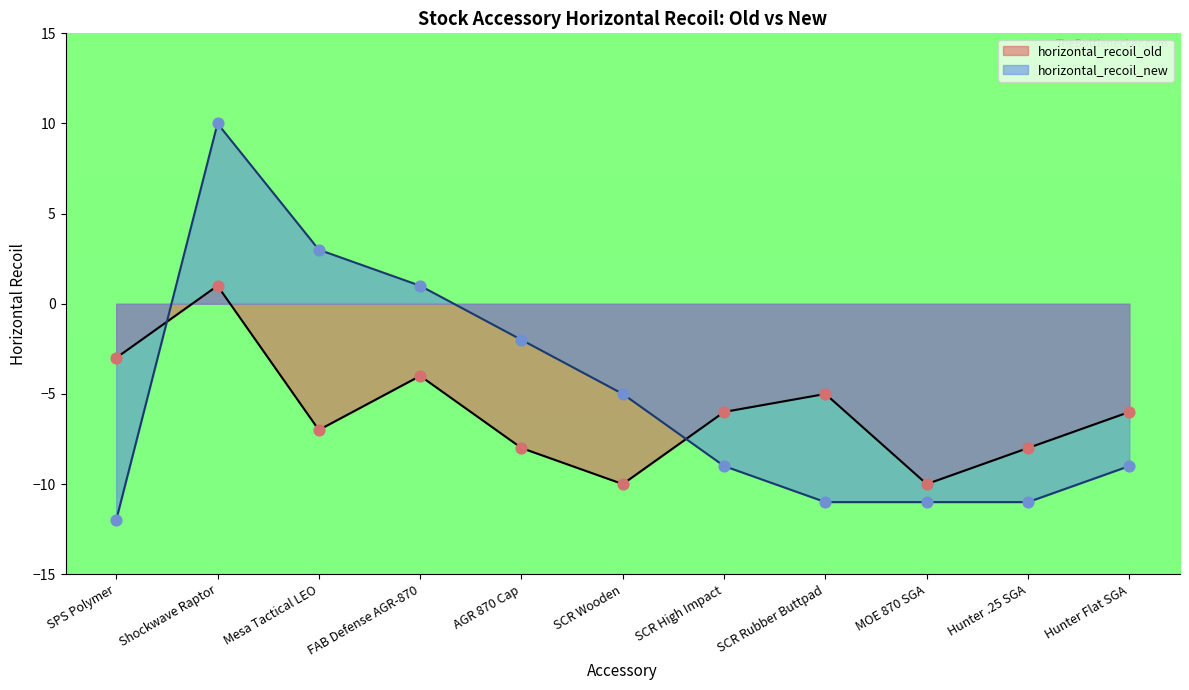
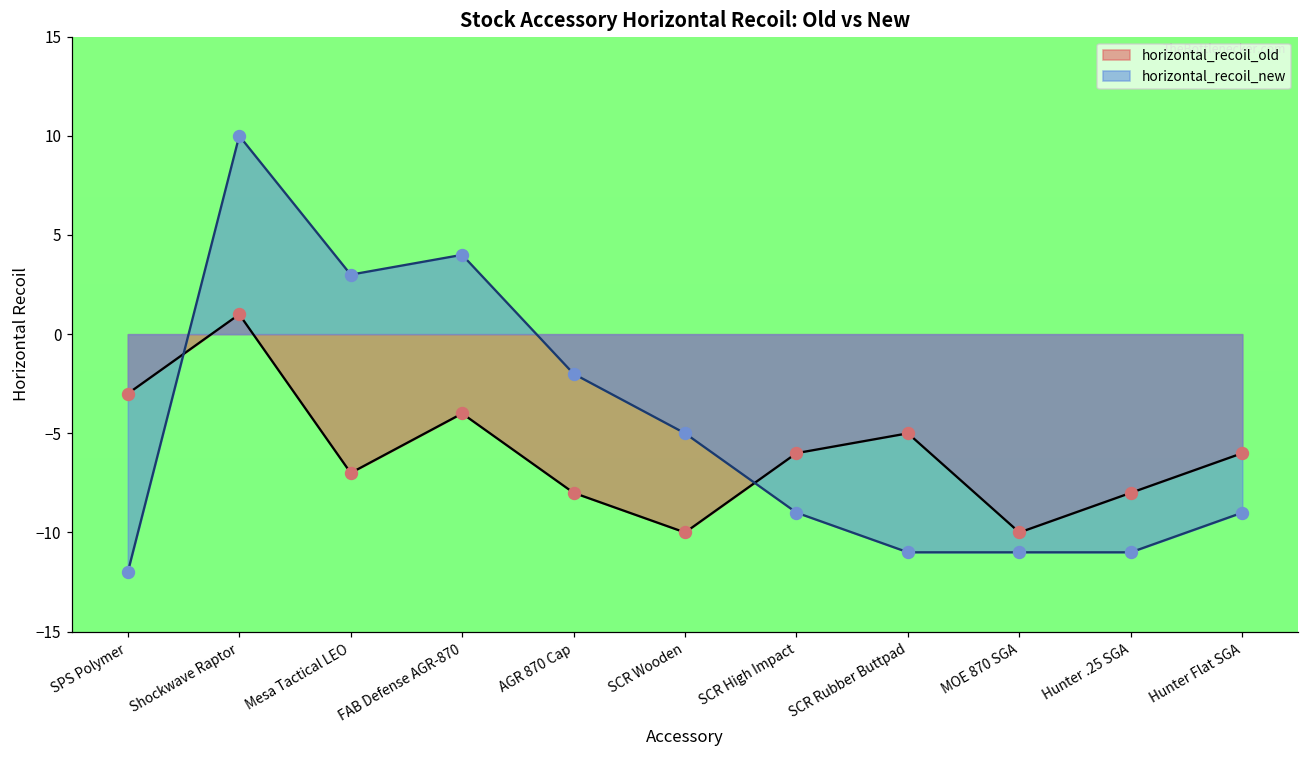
  {
    "horizontal_recoil_new": {
-     "FAB Defense AGR-870": 1
+     "FAB Defense AGR-870": 4
    }
  }
